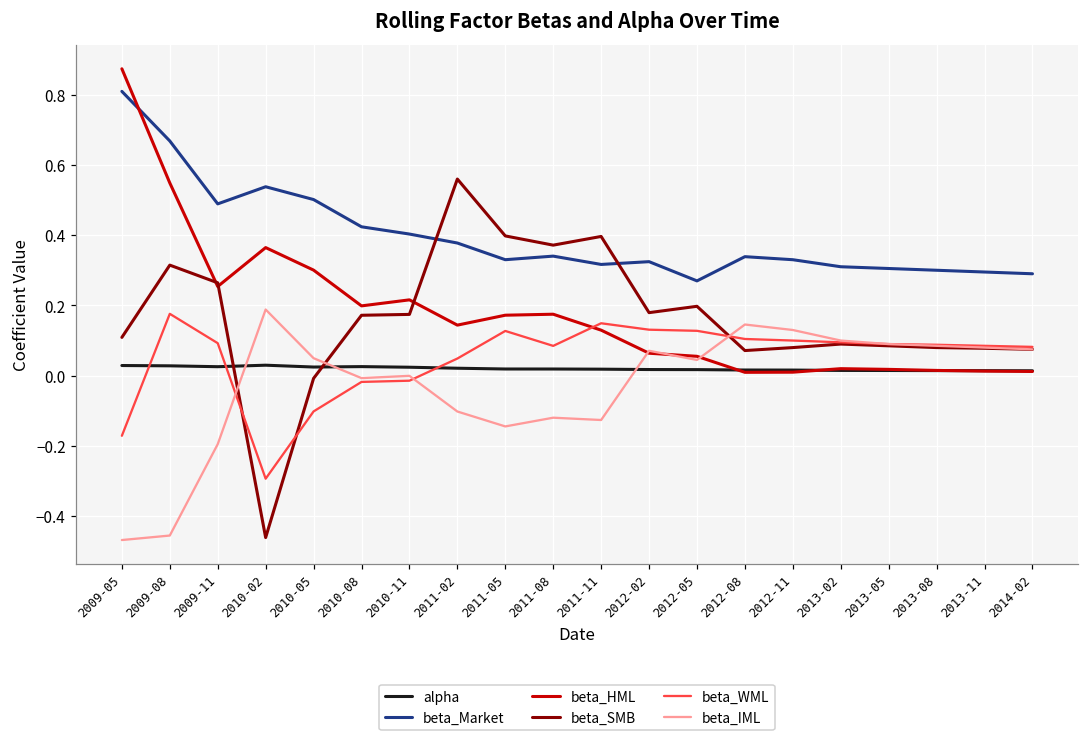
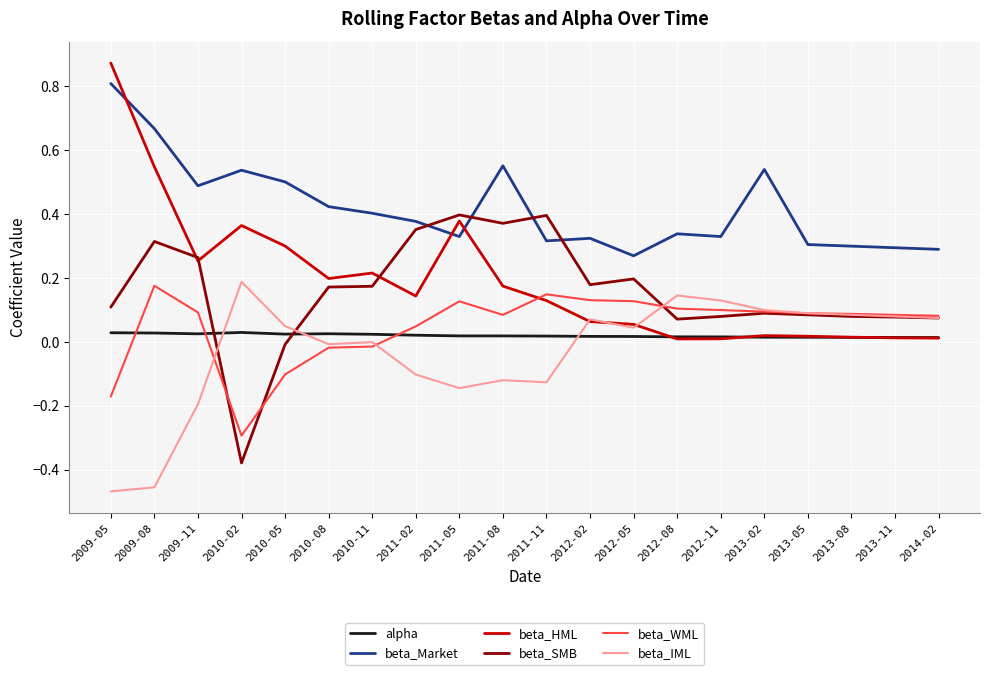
  {
    "alpha": {
      "2009-05": 0.03,
      "2009-08": 0.03,
      "2009-11": 0.03,
      "2010-02": 0.03,
      "2010-05": 0.02,
      "2010-08": 0.03,
      "2010-11": 0.02,
      "2011-02": 0.02,
      "2011-05": 0.02,
      "2011-08": 0.02,
      "2011-11": 0.02,
      "2012-02": 0.02,
      "2012-05": 0.02
    },
    "beta_Market": {
      "2009-05": 0.81,
      "2009-08": 0.67,
      "2009-11": 0.49,
      "2010-02": 0.54,
      "2010-05": 0.50,
      "2010-08": 0.42,
      "2010-11": 0.40,
      "2011-02": 0.38,
      "2011-05": 0.33,
-     "2011-08": 0.34,
+     "2011-08": 0.55,
      "2011-11": 0.32,
      "2012-02": 0.32,
      "2012-05": 0.27,
      "2012-08": 0.34,
      "2012-11": 0.33,
-     "2013-02": 0.31,
+     "2013-02": 0.54,
      "2013-05": 0.31,
      "2013-08": 0.30,
      "2013-11": 0.30,
      "2014-02": 0.29
    },
    "beta_HML": {
      "2009-05": 0.87,
      "2009-08": 0.55,
      "2009-11": 0.25,
      "2010-02": 0.36,
      "2010-05": 0.30,
      "2010-08": 0.20,
      "2010-11": 0.22,
      "2011-02": 0.14,
-     "2011-05": 0.17,
+     "2011-05": 0.38,
      "2011-08": 0.17,
      "2011-11": 0.13,
      "2012-05": 0.06
    },
    "beta_SMB": {
      "2009-05": 0.11,
      "2009-08": 0.31,
      "2009-11": 0.26,
-     "2010-02": -0.46,
+     "2010-02": -0.38,
      "2010-05": -0.01,
      "2010-08": 0.17,
      "2010-11": 0.17,
-     "2011-02": 0.56,
+     "2011-02": 0.35,
      "2011-05": 0.40,
      "2011-08": 0.37,
      "2011-11": 0.40,
      "2012-02": 0.18,
      "2012-05": 0.20,
      "2012-08": 0.07,
      "2012-11": 0.08
    },
    "beta_WML": {
      "2009-05": -0.17,
      "2009-08": 0.18,
      "2009-11": 0.09,
      "2010-02": -0.29,
      "2010-05": -0.10,
      "2010-08": -0.02,
      "2010-11": -0.01,
      "2011-02": 0.05,
      "2011-05": 0.13,
      "2011-08": 0.08,
      "2011-11": 0.15,
      "2012-02": 0.13,
      "2012-05": 0.13,
      "2012-08": 0.10,
      "2012-11": 0.10
    },
    "beta_IML": {
      "2009-05": -0.47,
      "2009-08": -0.45,
      "2009-11": -0.19,
      "2010-02": 0.19,
      "2010-05": 0.05,
      "2010-08": -0.01,
      "2010-11": 0.00,
      "2011-02": -0.10,
      "2011-05": -0.14,
      "2011-08": -0.12,
      "2011-11": -0.13,
      "2012-05": 0.04,
      "2012-08": 0.15,
      "2012-11": 0.13
    }
  }
